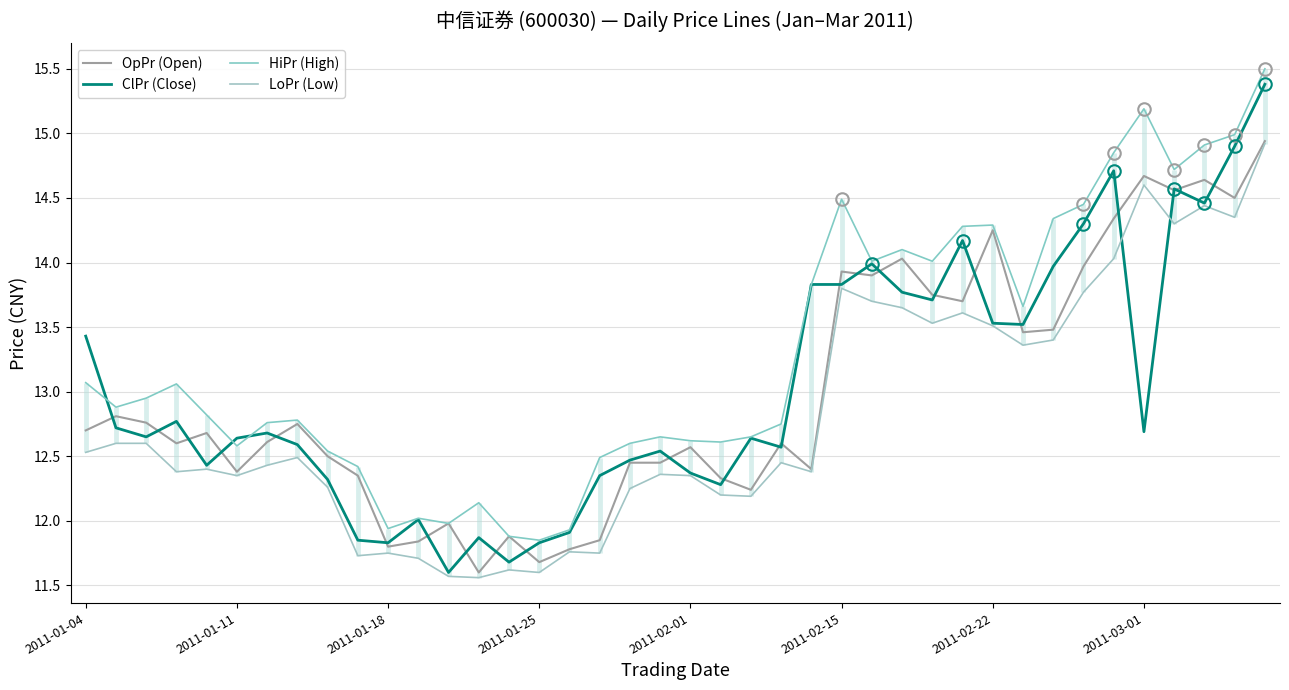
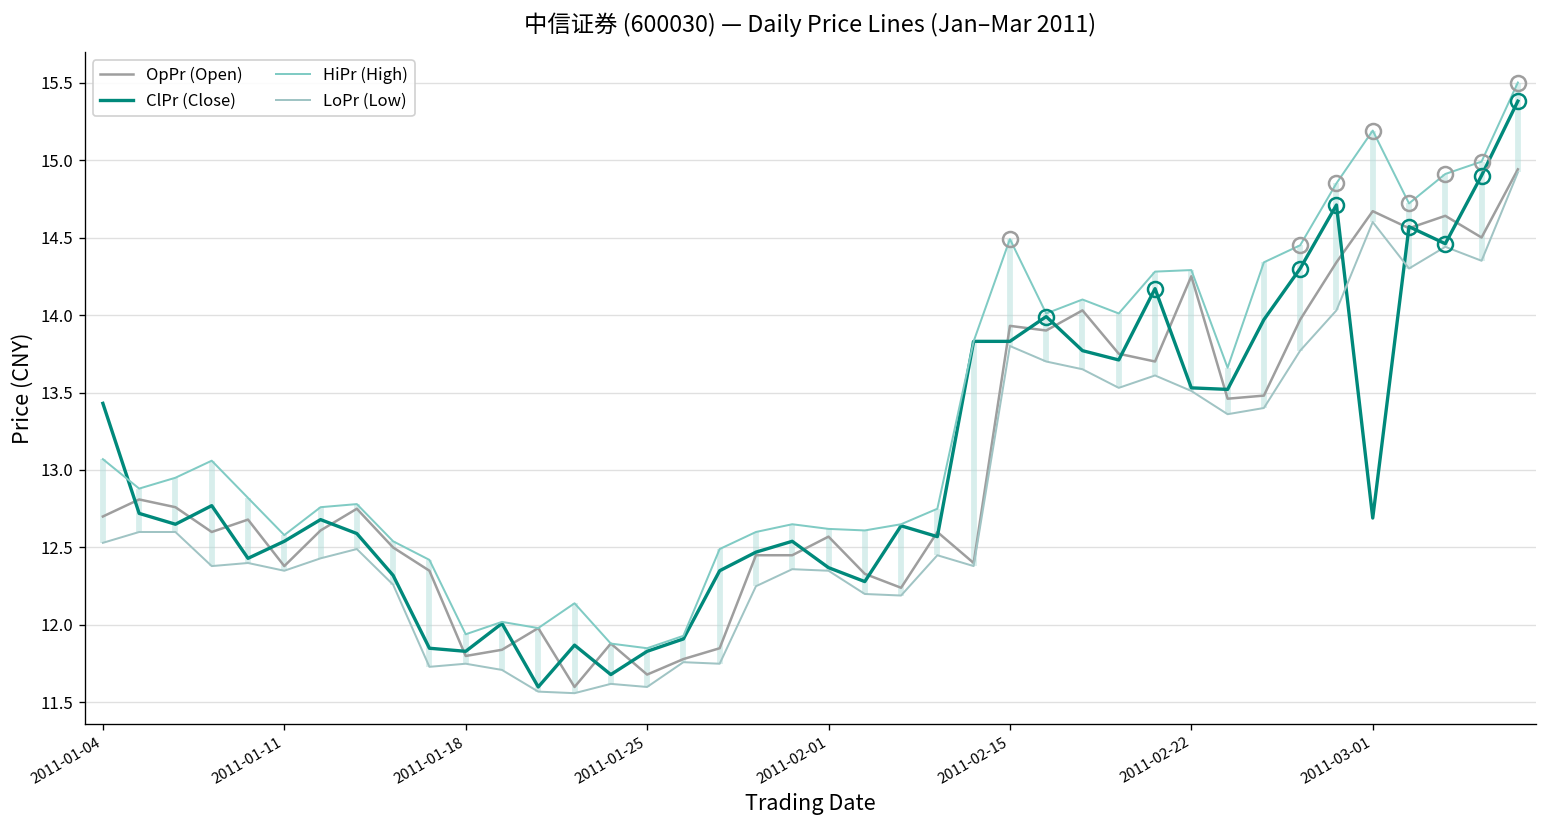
  {
    "ClPr (Close)": {
      "2011-01-04": 13.43,
-     "2011-01-11": 12.64,
+     "2011-01-11": 12.54,
      "2011-01-18": 11.83,
      "2011-01-25": 11.83,
      "2011-02-01": 12.37,
      "2011-02-15": 13.83,
      "2011-02-22": 13.53,
      "2011-03-01": 12.69
    }
  }
